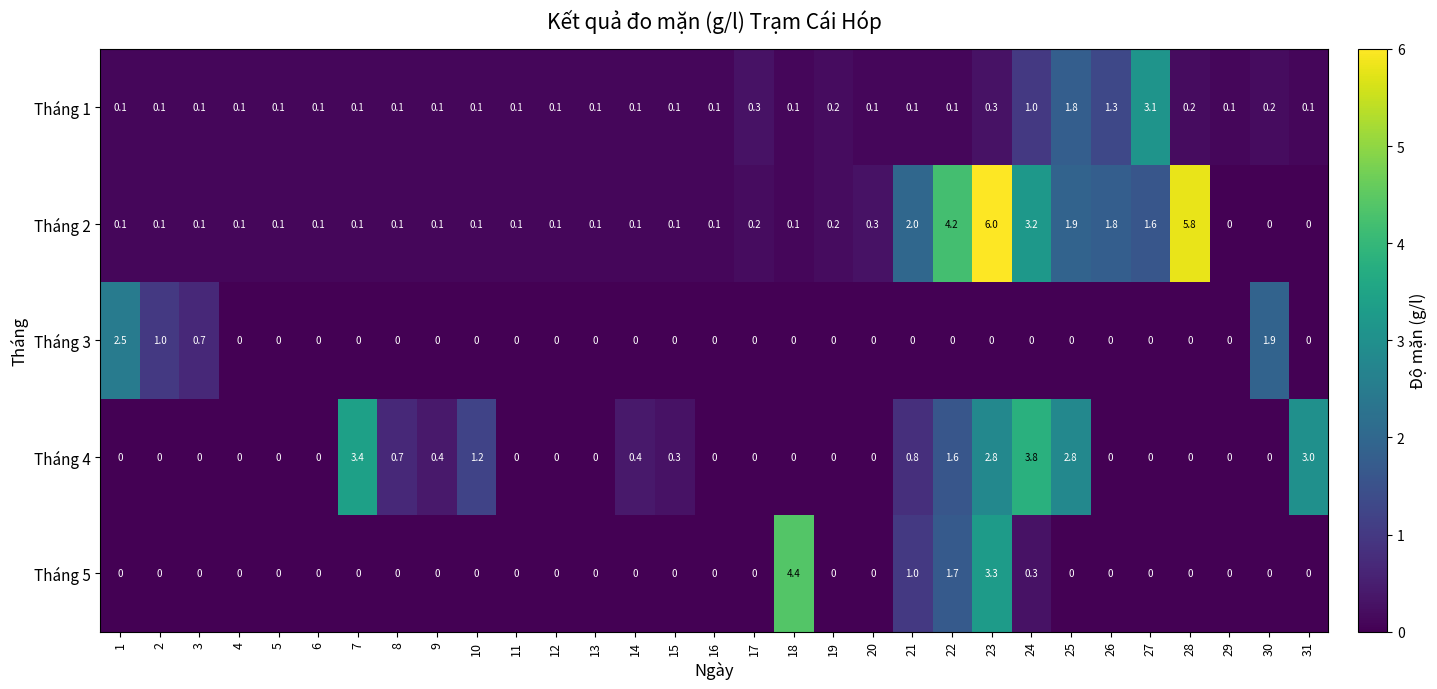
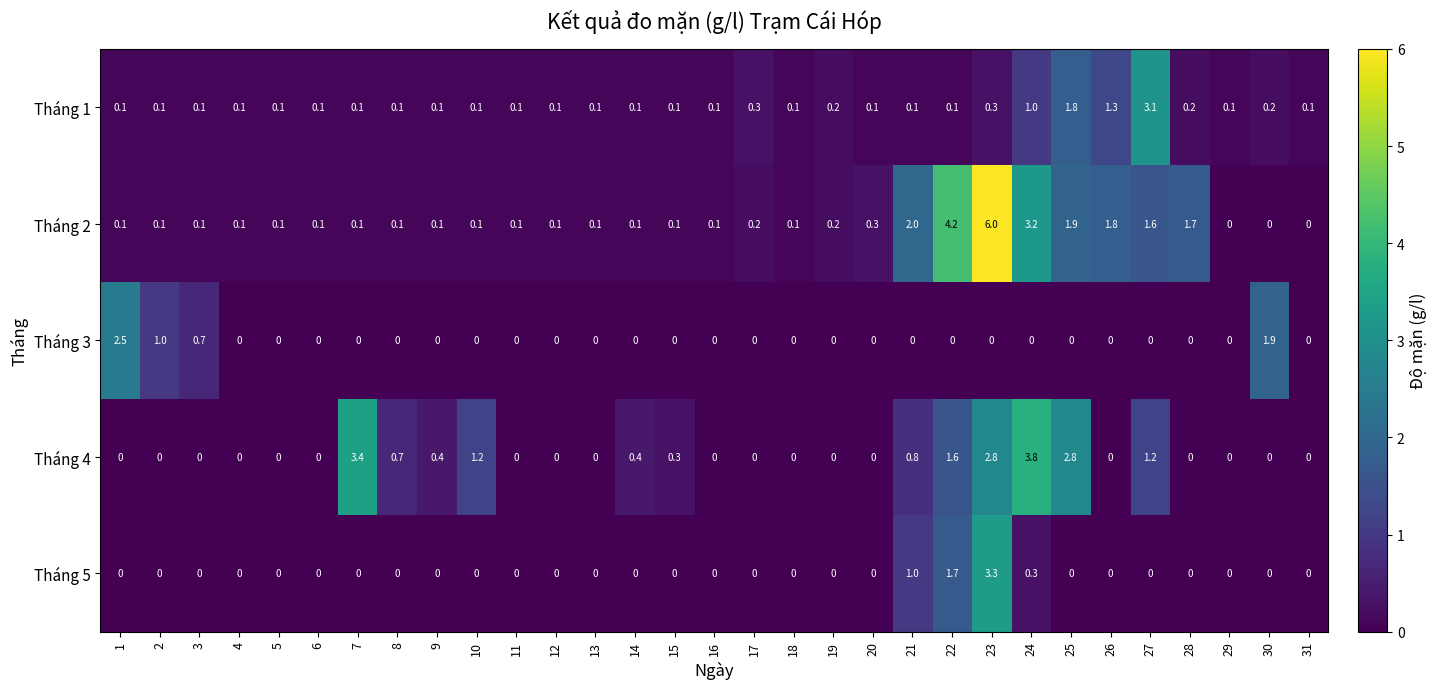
  {
    "Tháng 1": {
      "1": 0.1,
      "2": 0.1,
      "3": 0.1,
      "4": 0.1,
      "5": 0.1,
      "6": 0.1,
      "7": 0.1,
      "8": 0.1,
      "9": 0.1,
      "10": 0.1,
      "11": 0.1,
      "12": 0.1,
      "13": 0.1,
      "14": 0.1,
      "15": 0.1,
      "16": 0.1,
      "17": 0.3,
      "18": 0.1,
      "19": 0.2,
      "20": 0.1,
      "21": 0.1,
      "22": 0.1,
      "23": 0.3,
      "24": 1.0,
      "25": 1.8,
      "26": 1.3,
      "27": 3.1,
      "28": 0.2,
      "29": 0.1,
      "30": 0.2,
      "31": 0.1
    },
    "Tháng 2": {
      "1": 0.1,
      "2": 0.1,
      "3": 0.1,
      "4": 0.1,
      "5": 0.1,
      "6": 0.1,
      "7": 0.1,
      "8": 0.1,
      "9": 0.1,
      "10": 0.1,
      "11": 0.1,
      "12": 0.1,
      "13": 0.1,
      "14": 0.1,
      "15": 0.1,
      "16": 0.1,
      "17": 0.2,
      "18": 0.1,
      "19": 0.2,
      "20": 0.3,
      "21": 2.0,
      "22": 4.2,
      "23": 6.0,
      "24": 3.2,
      "25": 1.9,
      "26": 1.8,
      "27": 1.6,
-     "28": 5.8,
+     "28": 1.7,
      "29": 0,
      "30": 0,
      "31": 0
    },
    "Tháng 3": {
      "1": 2.5,
      "2": 1.0,
      "3": 0.7,
      "4": 0,
      "5": 0,
      "6": 0,
      "7": 0,
      "8": 0,
      "9": 0,
      "10": 0,
      "11": 0,
      "12": 0,
      "13": 0,
      "14": 0,
      "15": 0,
      "16": 0,
      "17": 0,
      "18": 0,
      "19": 0,
      "20": 0,
      "21": 0,
      "22": 0,
      "23": 0,
      "24": 0,
      "25": 0,
      "26": 0,
      "27": 0,
      "28": 0,
      "29": 0,
      "30": 1.9,
      "31": 0
    },
    "Tháng 4": {
      "1": 0,
      "2": 0,
      "3": 0,
      "4": 0,
      "5": 0,
      "6": 0,
      "7": 3.4,
      "8": 0.7,
      "9": 0.4,
      "10": 1.2,
      "11": 0,
      "12": 0,
      "13": 0,
      "14": 0.4,
      "15": 0.3,
      "16": 0,
      "17": 0,
      "18": 0,
      "19": 0,
      "20": 0,
      "21": 0.8,
      "22": 1.6,
      "23": 2.8,
      "24": 3.8,
      "25": 2.8,
      "26": 0,
-     "27": 0,
+     "27": 1.2,
      "28": 0,
      "29": 0,
      "30": 0,
-     "31": 3.0
+     "31": 0
    },
    "Tháng 5": {
      "1": 0,
      "2": 0,
      "3": 0,
      "4": 0,
      "5": 0,
      "6": 0,
      "7": 0,
      "8": 0,
      "9": 0,
      "10": 0,
      "11": 0,
      "12": 0,
      "13": 0,
      "14": 0,
      "15": 0,
      "16": 0,
      "17": 0,
-     "18": 4.4,
+     "18": 0,
      "19": 0,
      "20": 0,
      "21": 1.0,
      "22": 1.7,
      "23": 3.3,
      "24": 0.3,
      "25": 0,
      "26": 0,
      "27": 0,
      "28": 0,
      "29": 0,
      "30": 0,
      "31": 0
    }
  }
